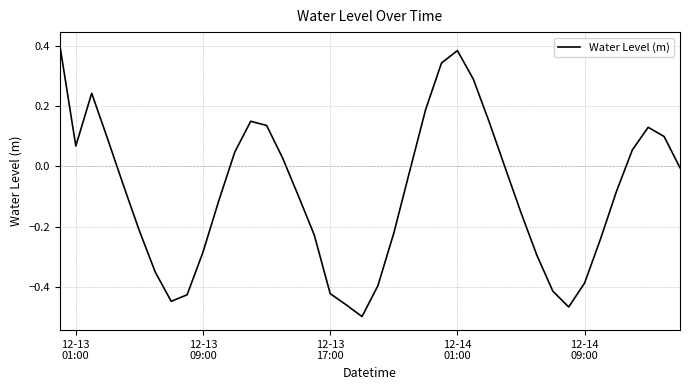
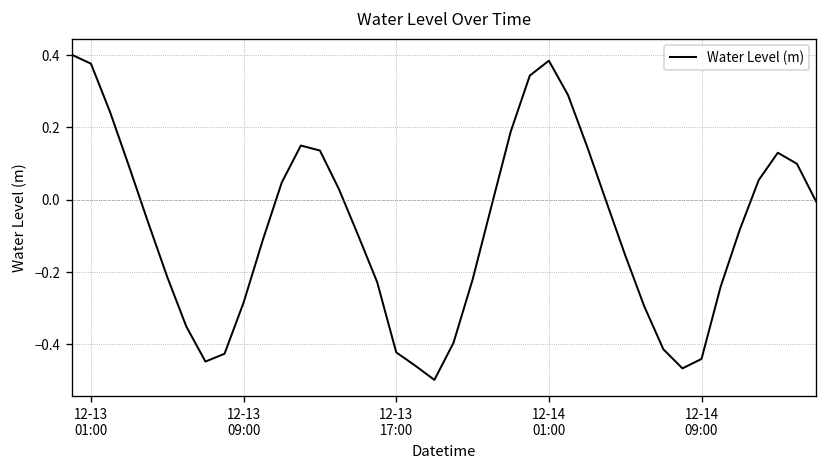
  {
-   "12-13 01:00": 0.07,
+   "12-13 01:00": 0.38,
    "12-13 09:00": -0.28,
    "12-13 17:00": -0.42,
    "12-14 01:00": 0.38,
-   "12-14 09:00": -0.39
+   "12-14 09:00": -0.44
  }
